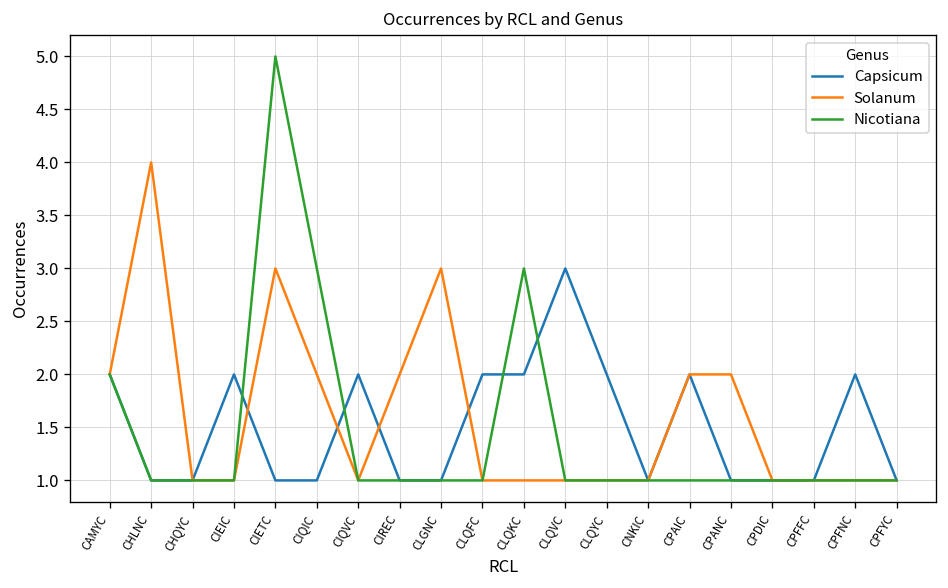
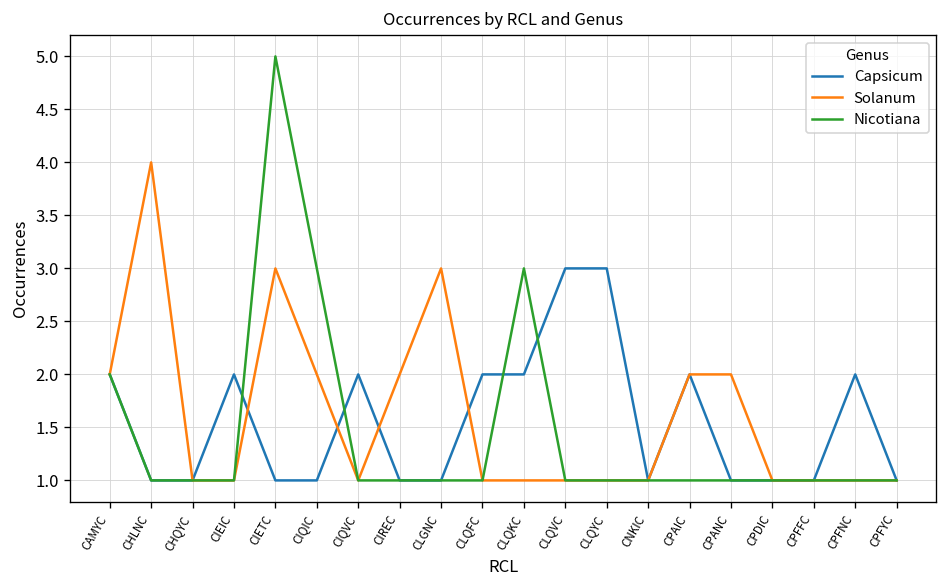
  {
    "Capsicum": {
      "CIEIC": 2,
      "CIETC": 1,
      "CIQIC": 1,
      "CIQVC": 2,
      "CLQFC": 2,
      "CLQKC": 2,
      "CLQVC": 3,
-     "CLQYC": 2,
+     "CLQYC": 3,
      "CPFNC": 2
    },
    "Solanum": {
      "CHLNC": 4,
      "CIETC": 3,
      "CIQIC": 2,
      "CIREC": 2,
      "CLGNC": 3,
      "CLQKC": 1,
      "CPANC": 2
    },
    "Nicotiana": {
      "CIETC": 5,
      "CIQIC": 3,
      "CLQKC": 3,
      "CPAIC": 1
    }
  }
